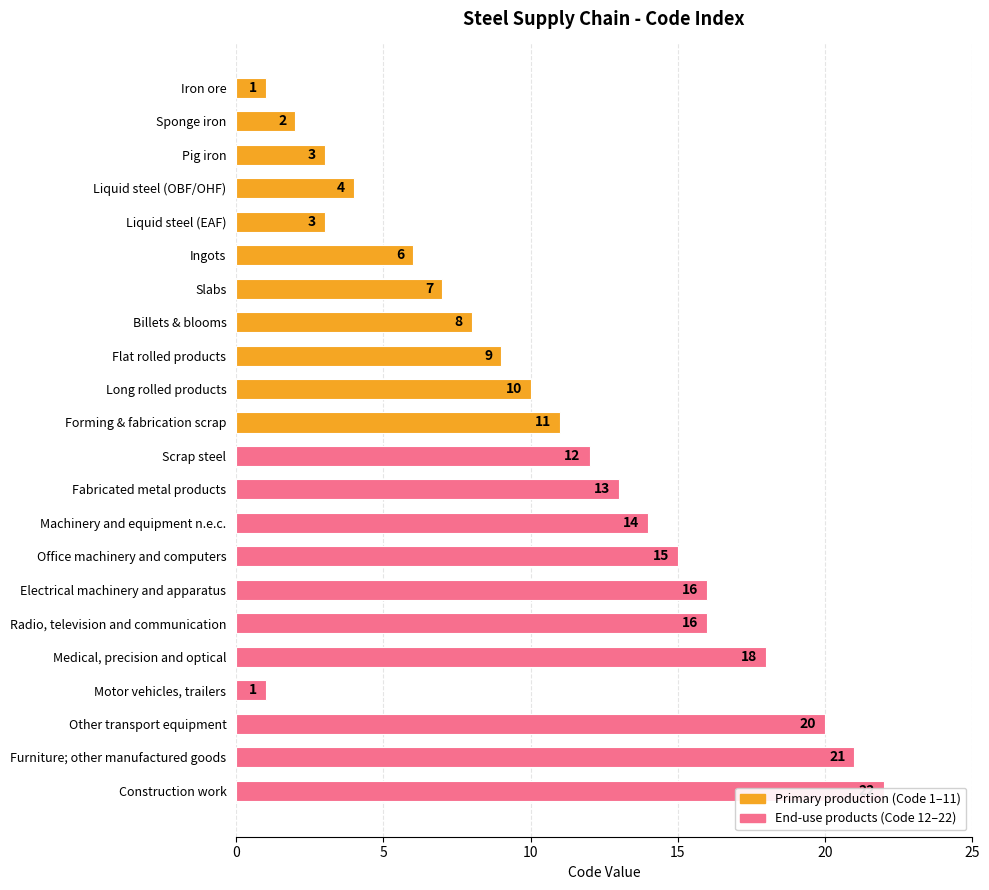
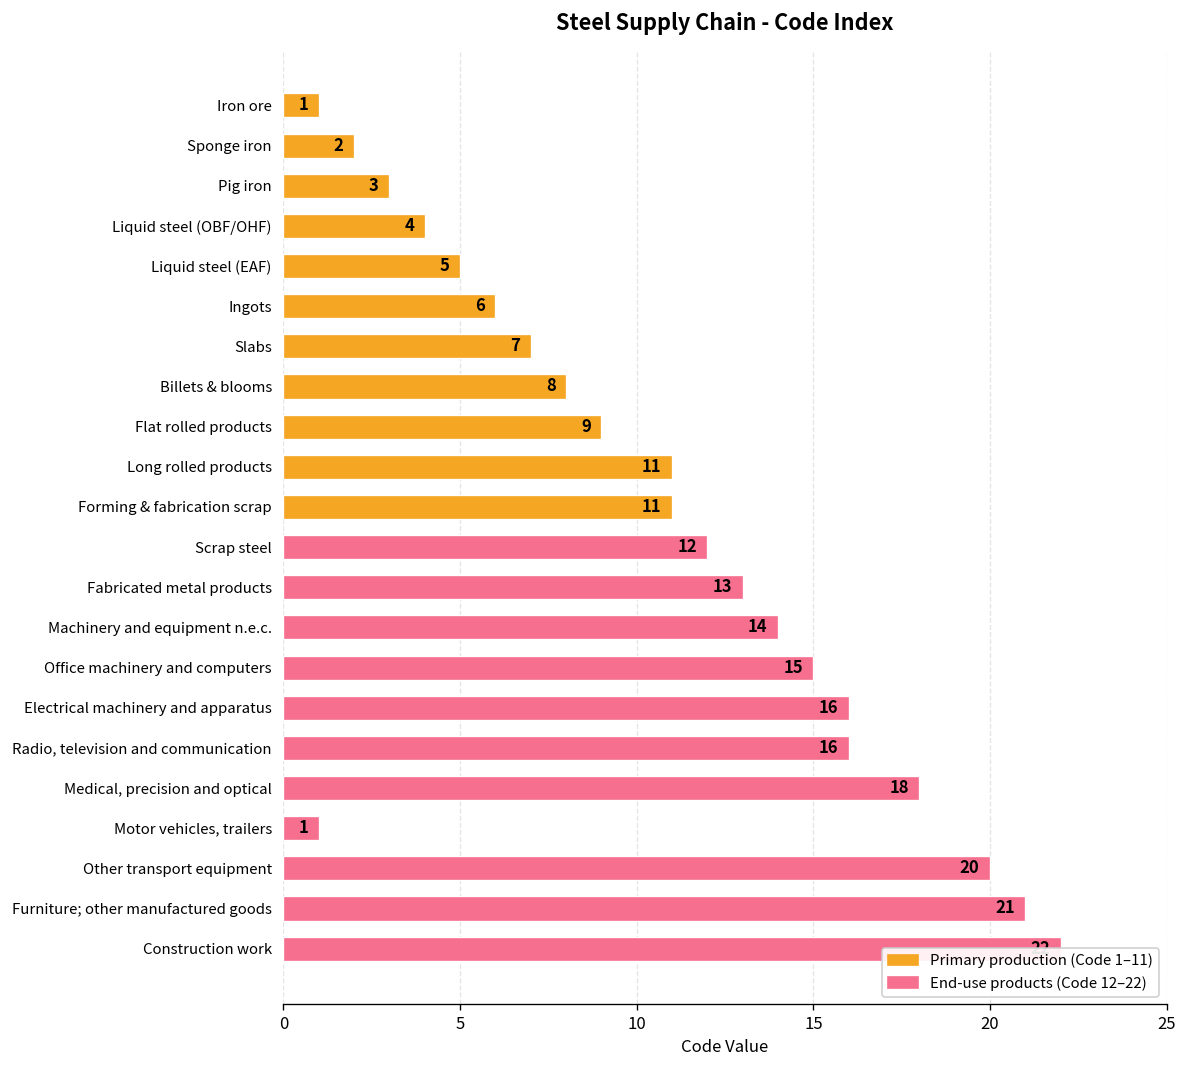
  {
    "Iron ore": 1,
    "Sponge iron": 2,
    "Pig iron": 3,
    "Liquid steel (OBF/OHF)": 4,
-   "Liquid steel (EAF)": 3,
+   "Liquid steel (EAF)": 5,
    "Ingots": 6,
    "Slabs": 7,
    "Billets & blooms": 8,
    "Flat rolled products": 9,
-   "Long rolled products": 10,
+   "Long rolled products": 11,
    "Forming & fabrication scrap": 11,
    "Scrap steel": 12,
    "Fabricated metal products": 13,
    "Machinery and equipment n.e.c.": 14,
    "Office machinery and computers": 15,
    "Electrical machinery and apparatus": 16,
    "Radio, television and communication": 16,
    "Medical, precision and optical": 18,
    "Motor vehicles, trailers": 1,
    "Other transport equipment": 20,
    "Furniture; other manufactured goods": 21
  }
